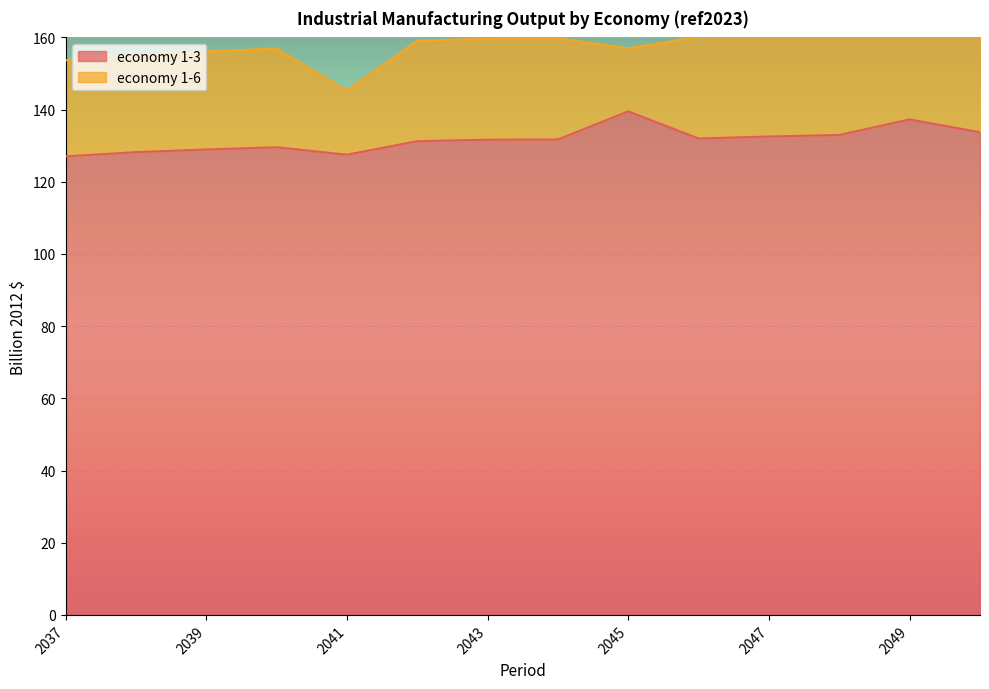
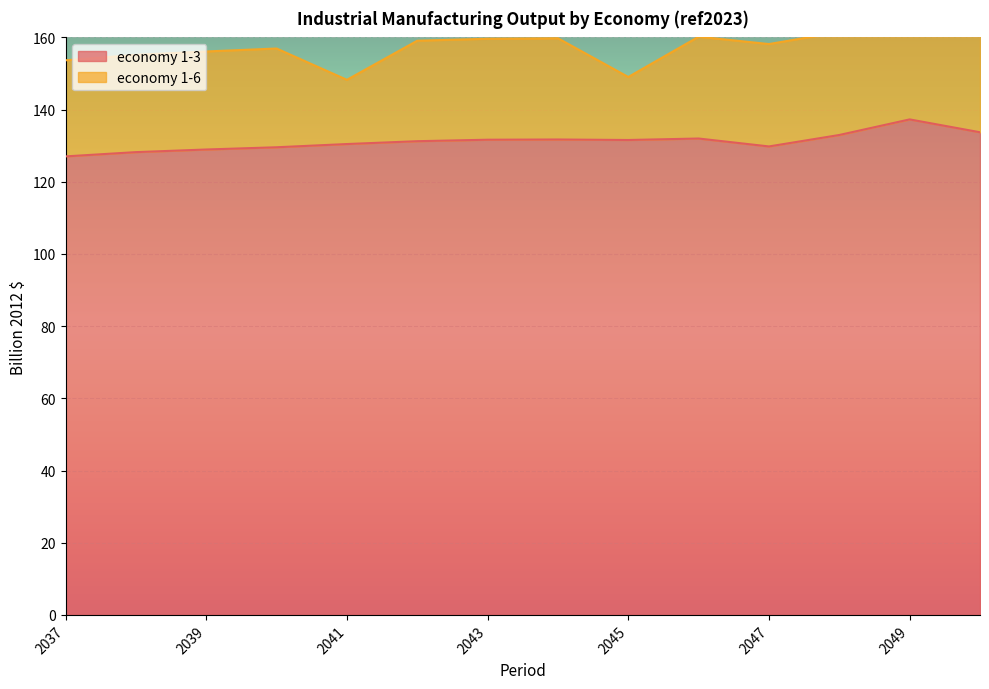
  {
    "economy 1-3": {
      "2037": 127,
      "2039": 129,
-     "2041": 128,
+     "2041": 130,
      "2043": 132,
-     "2045": 140,
-     "2047": 133,
+     "2045": 132,
+     "2047": 130,
      "2049": 137
    },
    "economy 1-6": {
      "2037": 27,
      "2041": 18,
      "2043": 28,
      "2045": 17
    }
  }
